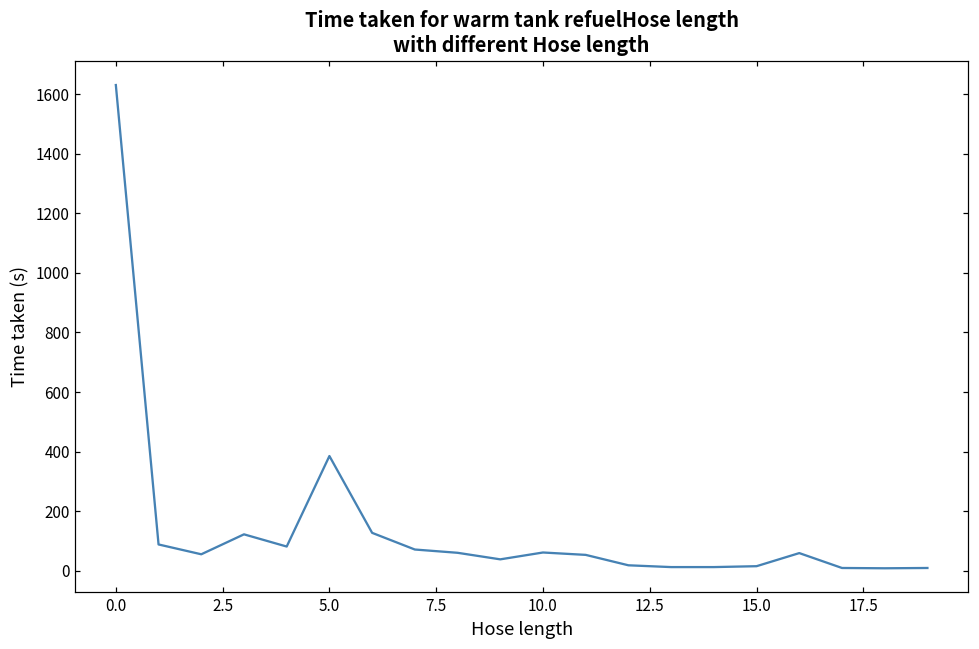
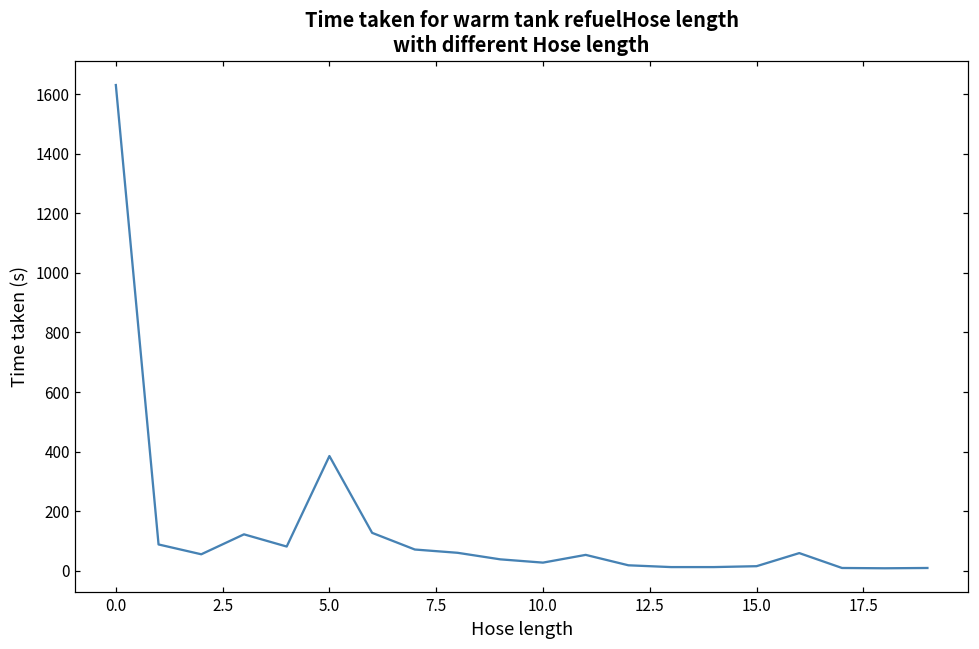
  {
    "0.0": 1630,
    "5.0": 390,
-   "10.0": 60,
+   "10.0": 30,
    "15.0": 20
  }
